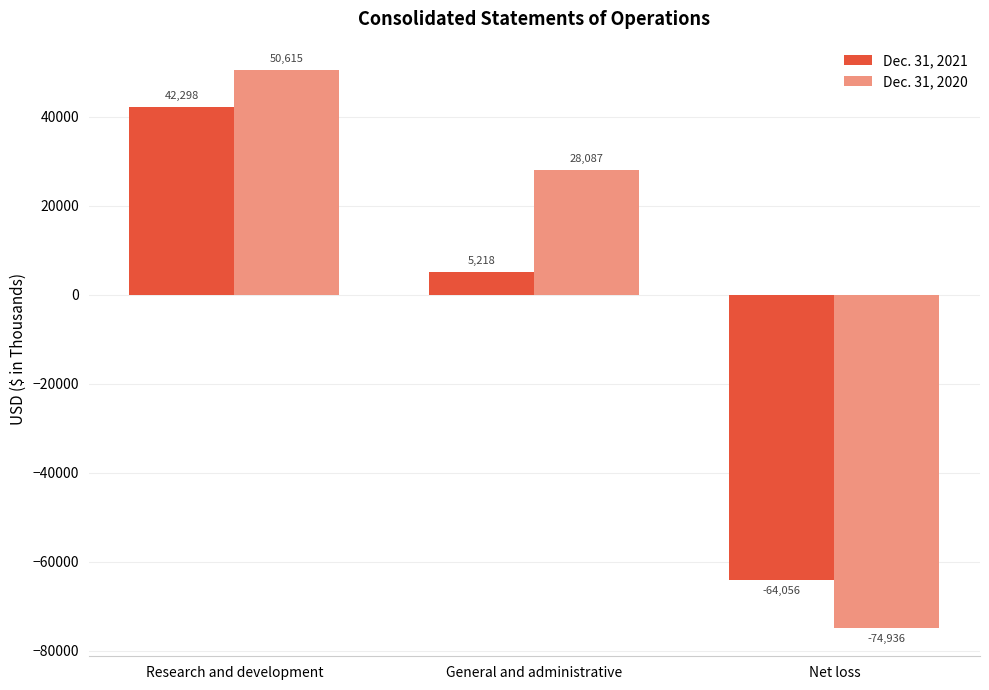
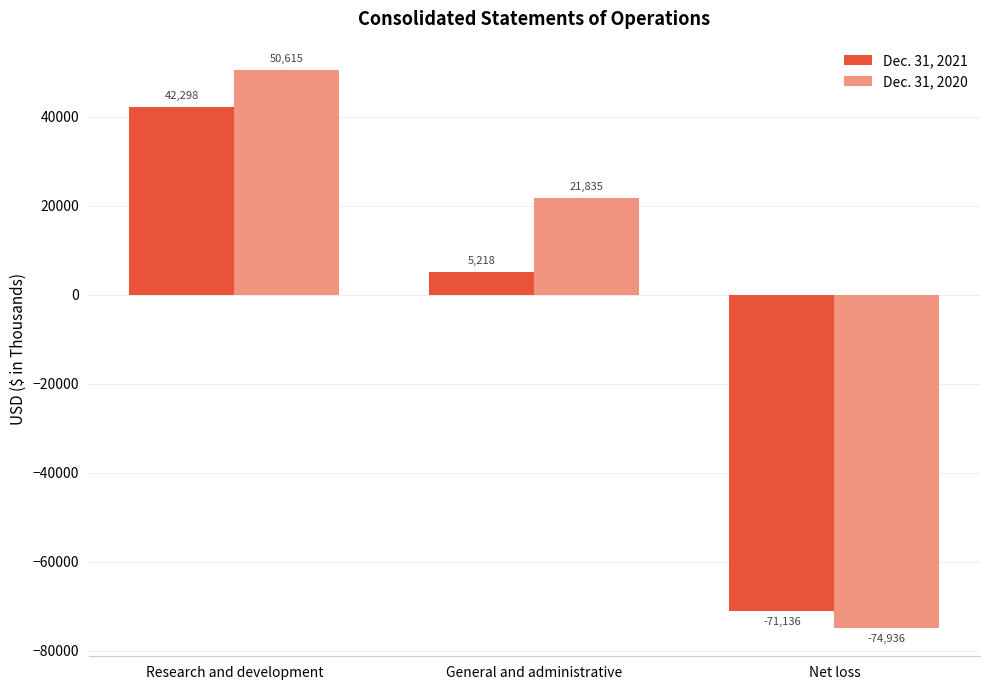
  {
    "Dec. 31, 2021": {
      "Research and development": "42,298",
      "General and administrative": "5,218",
-     "Net loss": "-64,056"
+     "Net loss": "-71,136"
    },
    "Dec. 31, 2020": {
      "Research and development": "50,615",
-     "General and administrative": "28,087",
+     "General and administrative": "21,835",
      "Net loss": "-74,936"
    }
  }
